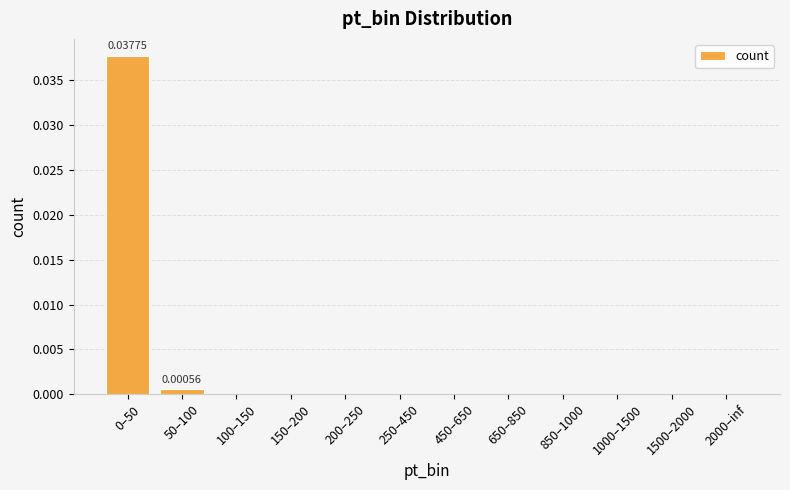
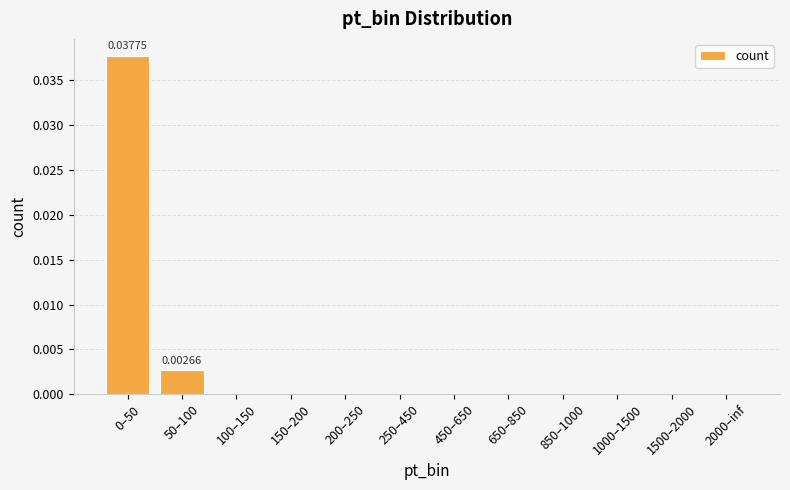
  {
    "0–50": 0.03775,
-   "50–100": 0.00056
+   "50–100": 0.00266
  }
